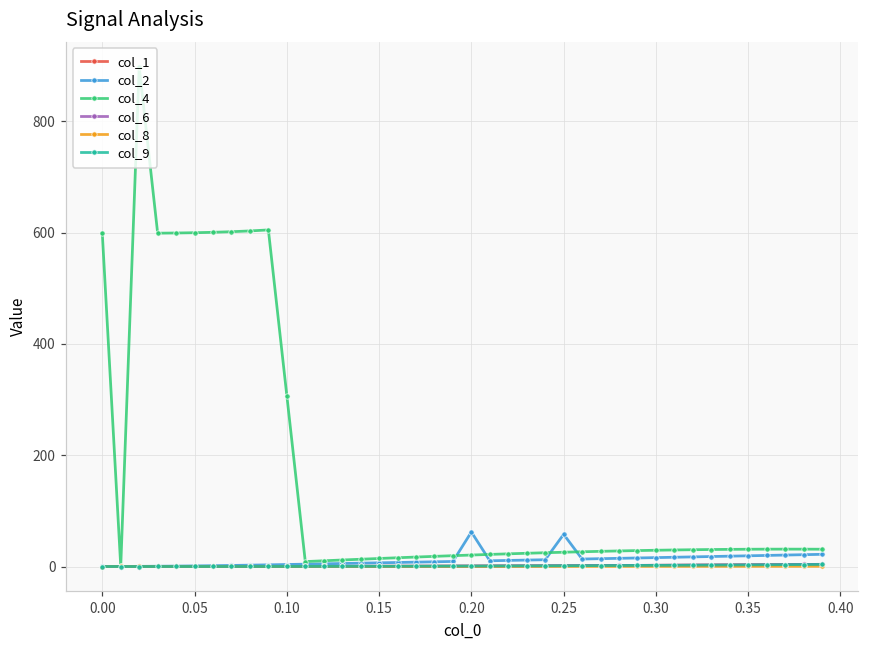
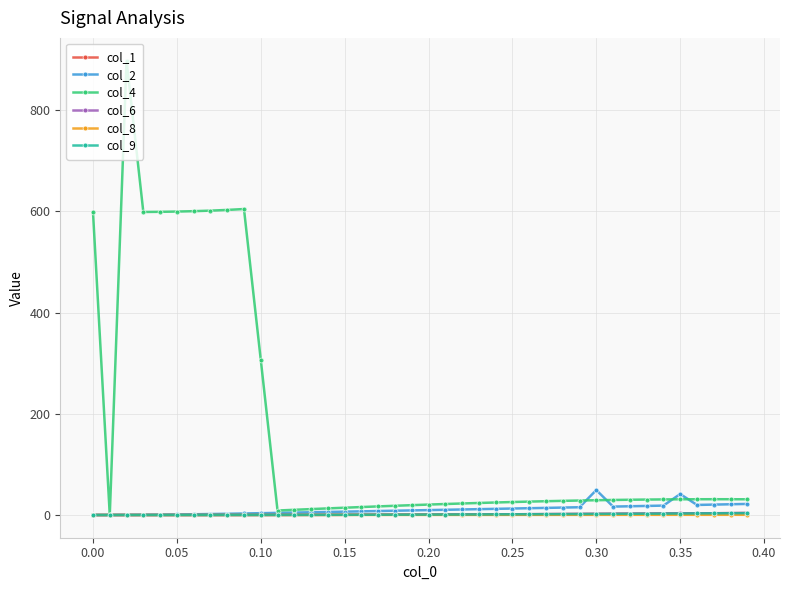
  {
    "col_2": {
      "0.15": 10,
-     "0.20": 60,
-     "0.25": 60,
-     "0.30": 20,
-     "0.35": 20
+     "0.20": 10,
+     "0.25": 10,
+     "0.30": 50,
+     "0.35": 40
    }
  }
